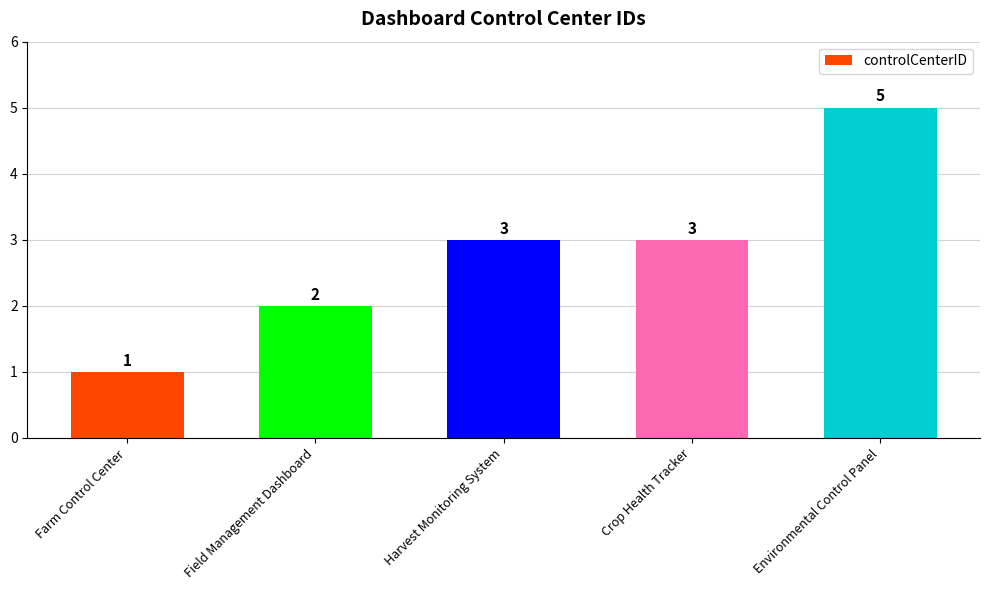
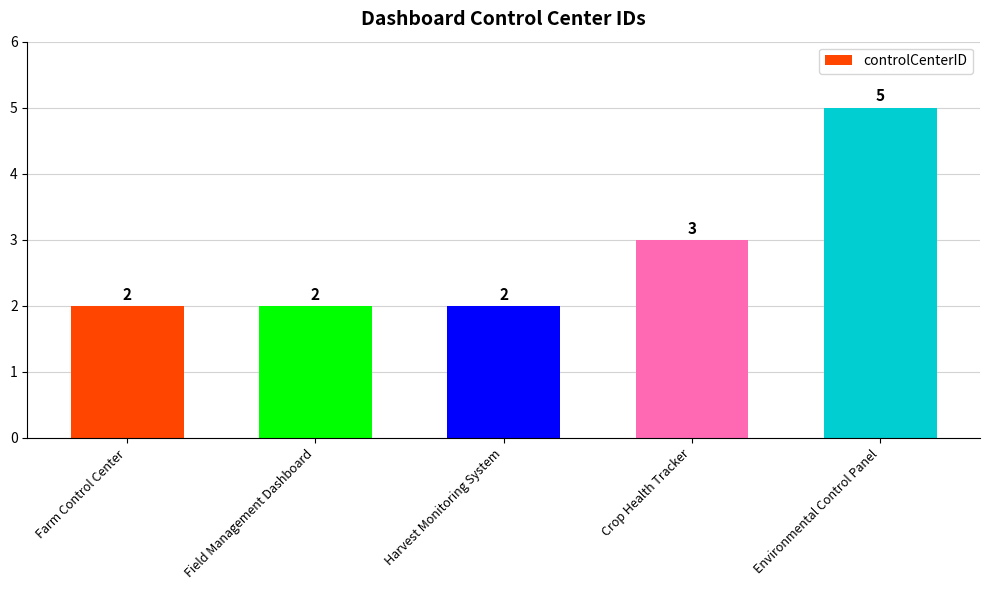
  {
-   "Farm Control Center": 1,
+   "Farm Control Center": 2,
    "Field Management Dashboard": 2,
-   "Harvest Monitoring System": 3,
+   "Harvest Monitoring System": 2,
    "Crop Health Tracker": 3,
    "Environmental Control Panel": 5
  }
